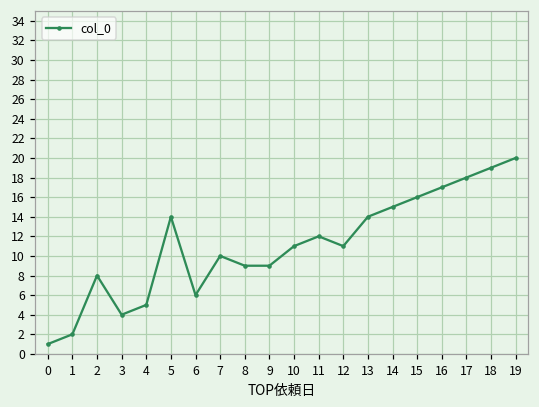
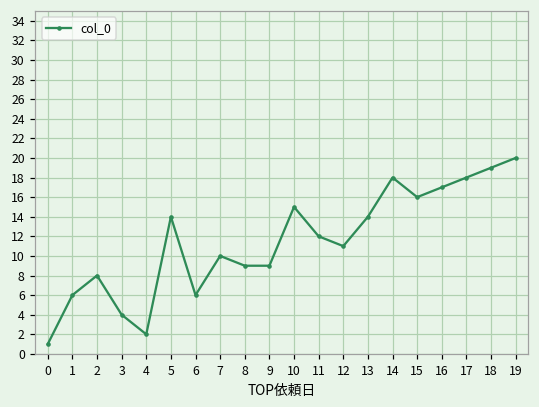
  {
    "0": 1,
-   "1": 2,
+   "1": 6,
    "2": 8,
    "3": 4,
-   "4": 5,
+   "4": 2,
    "5": 14,
    "6": 6,
    "7": 10,
    "8": 9,
    "9": 9,
-   "10": 11,
+   "10": 15,
    "11": 12,
    "12": 11,
    "13": 14,
-   "14": 15,
+   "14": 18,
    "15": 16,
    "16": 17,
    "17": 18,
    "18": 19,
    "19": 20
  }
